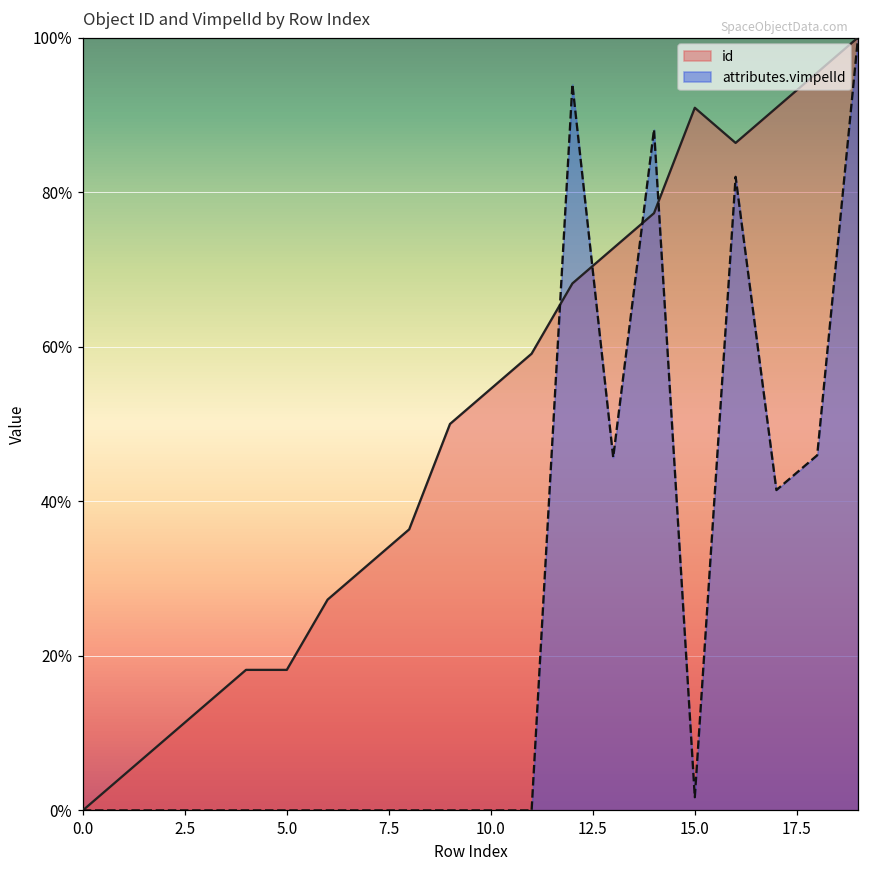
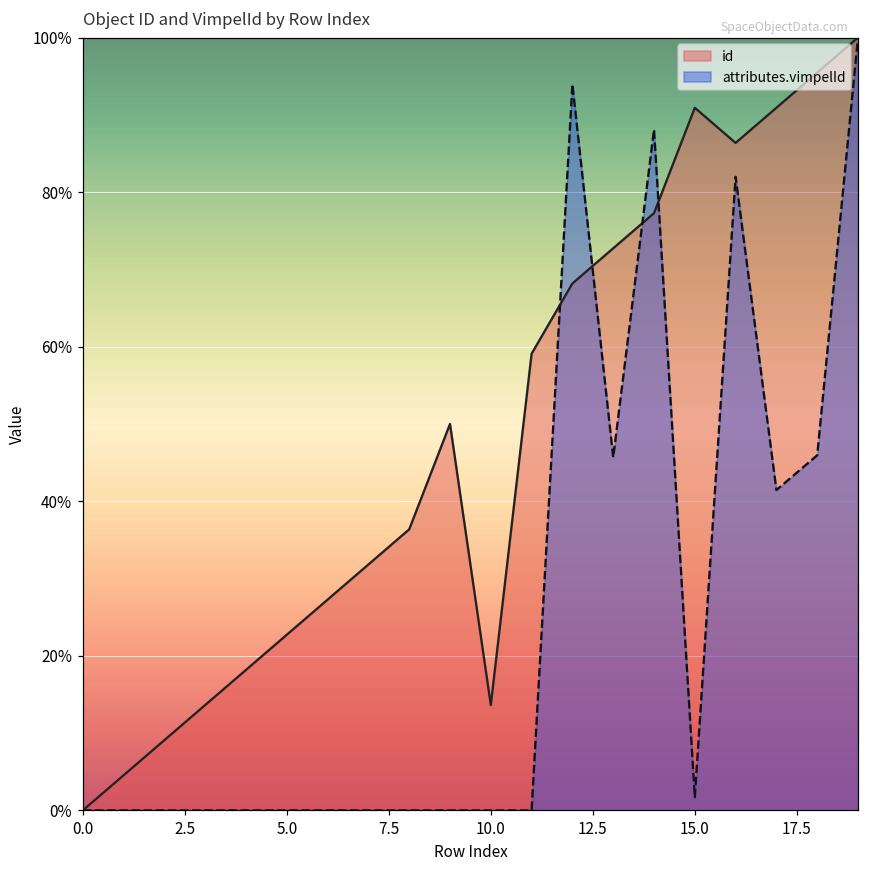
  {
    "id": {
-     "5.0": "18%",
-     "10.0": "55%",
+     "5.0": "23%",
+     "10.0": "14%",
      "15.0": "91%"
    },
    "attributes.vimpelId": {
      "5.0": "0%",
      "10.0": "0%",
      "15.0": "2%"
    }
  }
